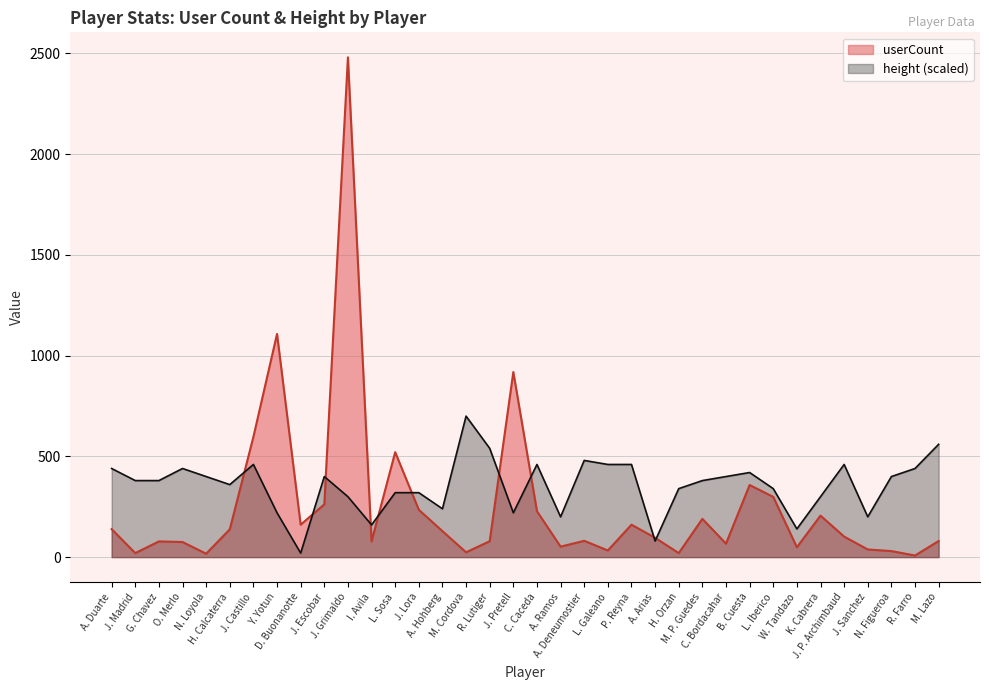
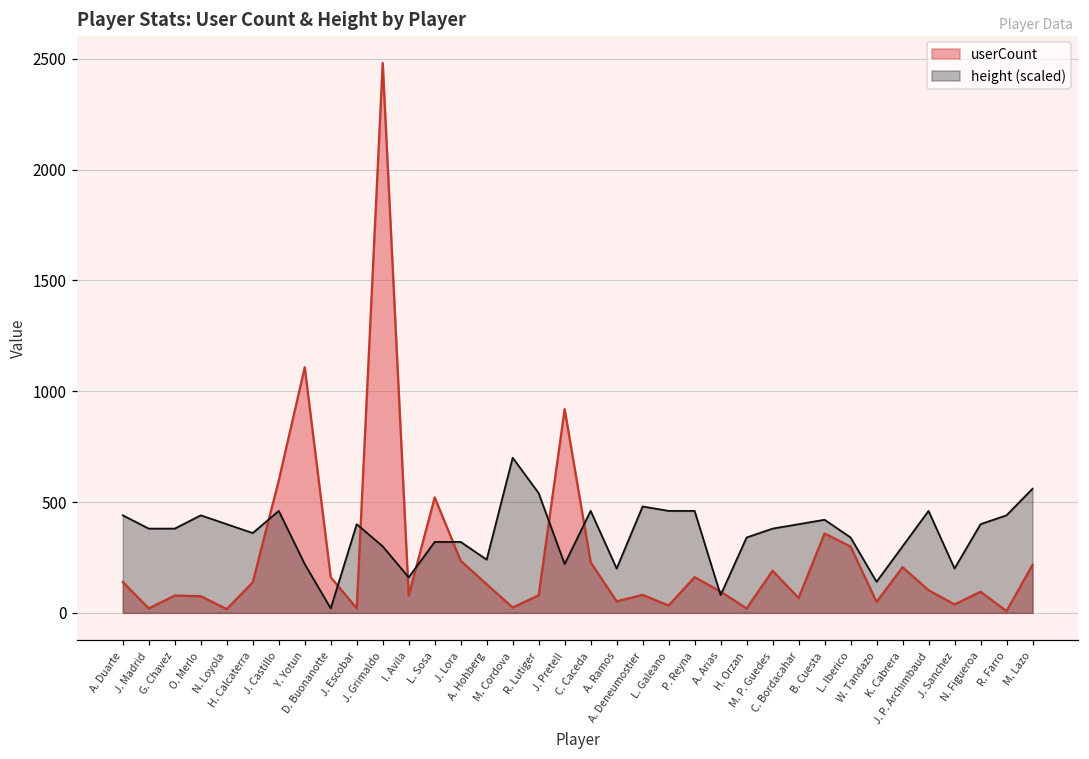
  {
    "userCount": {
      "A. Duarte": 140,
      "J. Madrid": 20,
      "G. Chavez": 80,
      "O. Merlo": 80,
      "N. Loyola": 20,
      "H. Calcaterra": 140,
      "J. Castillo": 600,
      "Y. Yotun": 1110,
      "D. Buonanotte": 160,
-     "J. Escobar": 260,
+     "J. Escobar": 20,
      "J. Grimaldo": 2480,
      "I. Avila": 80,
      "L. Sosa": 520,
      "J. Lora": 240,
      "A. Hohberg": 130,
      "M. Cordova": 20,
      "R. Lutiger": 80,
      "J. Pretell": 920,
      "C. Caceda": 230,
      "A. Ramos": 50,
      "A. Deneumostier": 80,
      "L. Galeano": 30,
      "P. Reyna": 160,
      "A. Arias": 100,
      "H. Orzan": 20,
      "M. P. Guedes": 190,
      "C. Bordacahar": 70,
      "B. Cuesta": 360,
      "L. Iberico": 300,
      "W. Tandazo": 50,
      "K. Cabrera": 210,
      "J. P. Archimbaud": 100,
      "J. Sanchez": 40,
-     "N. Figueroa": 30,
+     "N. Figueroa": 100,
      "R. Farro": 10,
-     "M. Lazo": 80
+     "M. Lazo": 220
    },
    "height (scaled)": {
      "A. Duarte": 440,
      "J. Madrid": 380,
      "G. Chavez": 380,
      "O. Merlo": 440,
      "N. Loyola": 400,
      "H. Calcaterra": 360,
      "J. Castillo": 460,
      "Y. Yotun": 220,
      "D. Buonanotte": 20,
      "J. Escobar": 400,
      "J. Grimaldo": 300,
      "I. Avila": 160,
      "L. Sosa": 320,
      "J. Lora": 320,
      "A. Hohberg": 240,
      "M. Cordova": 700,
      "R. Lutiger": 540,
      "J. Pretell": 220,
      "C. Caceda": 460,
      "A. Ramos": 200,
      "A. Deneumostier": 480,
      "L. Galeano": 460,
      "P. Reyna": 460,
      "A. Arias": 80,
      "H. Orzan": 340,
      "M. P. Guedes": 380,
      "C. Bordacahar": 400,
      "B. Cuesta": 420,
      "L. Iberico": 340,
      "W. Tandazo": 140,
      "K. Cabrera": 300,
      "J. P. Archimbaud": 460,
      "J. Sanchez": 200,
      "N. Figueroa": 400,
      "R. Farro": 440,
      "M. Lazo": 560
    }
  }
